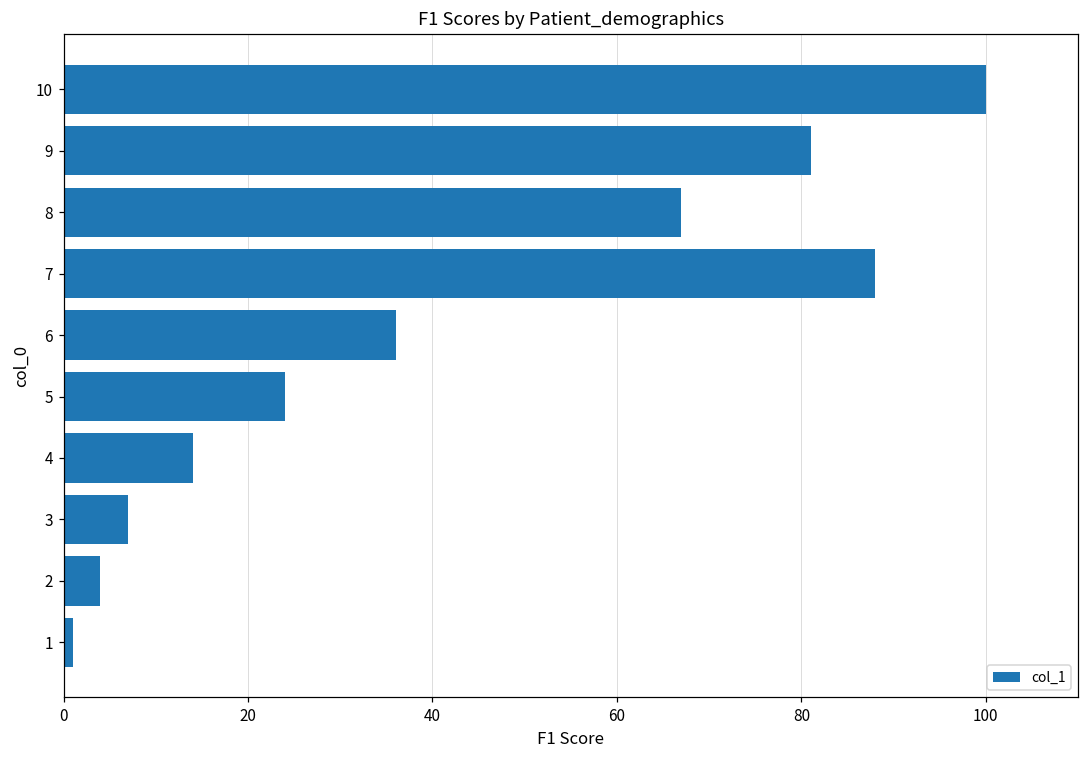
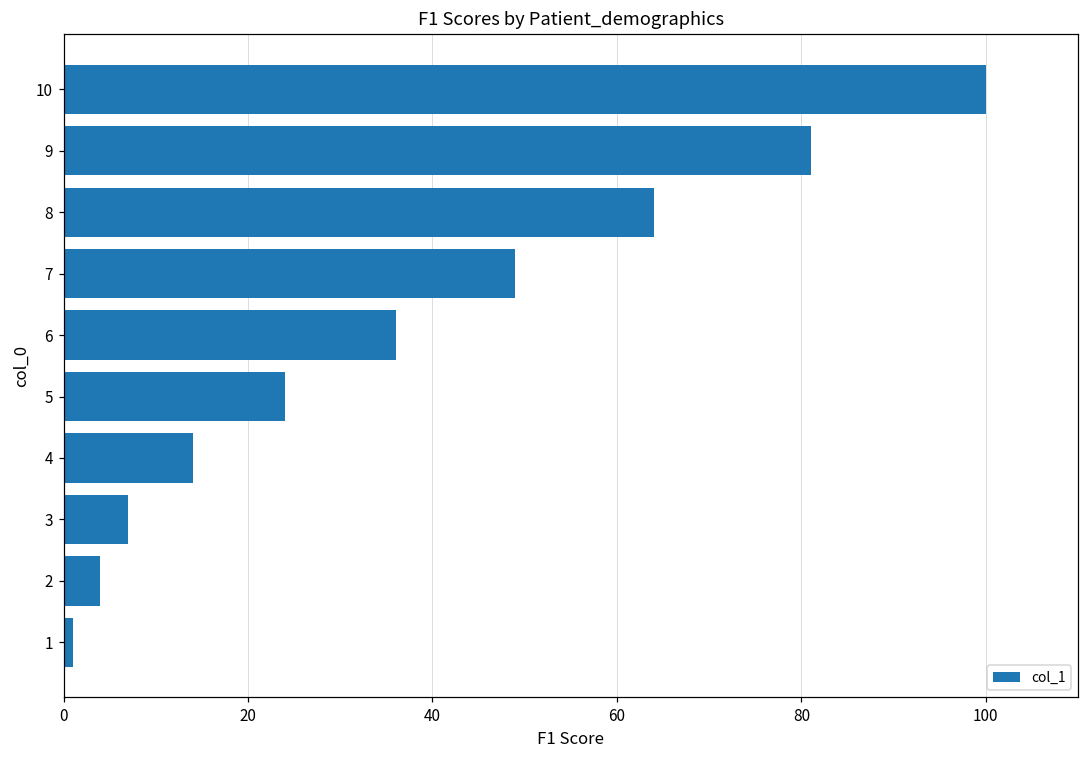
  {
    "10": 100,
    "9": 81,
-   "8": 67,
-   "7": 88,
+   "8": 64,
+   "7": 49,
    "6": 36,
    "5": 24,
    "4": 14,
    "3": 7,
    "2": 4,
    "1": 1
  }
